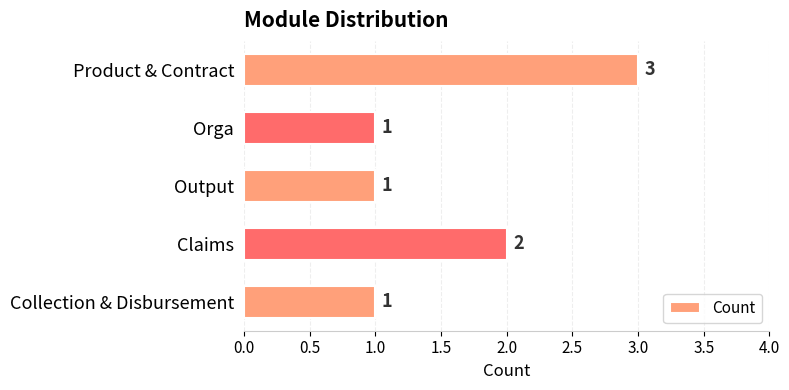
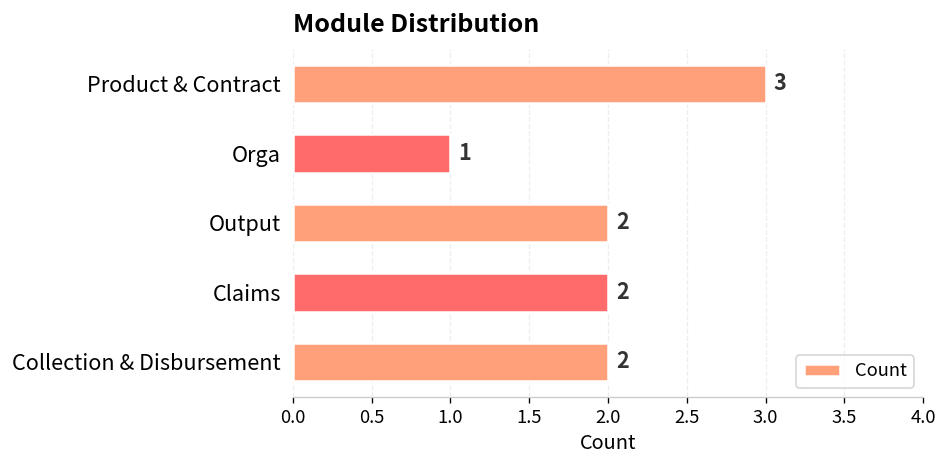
  {
    "Product & Contract": 3,
    "Orga": 1,
-   "Output": 1,
+   "Output": 2,
    "Claims": 2,
-   "Collection & Disbursement": 1
+   "Collection & Disbursement": 2
  }
